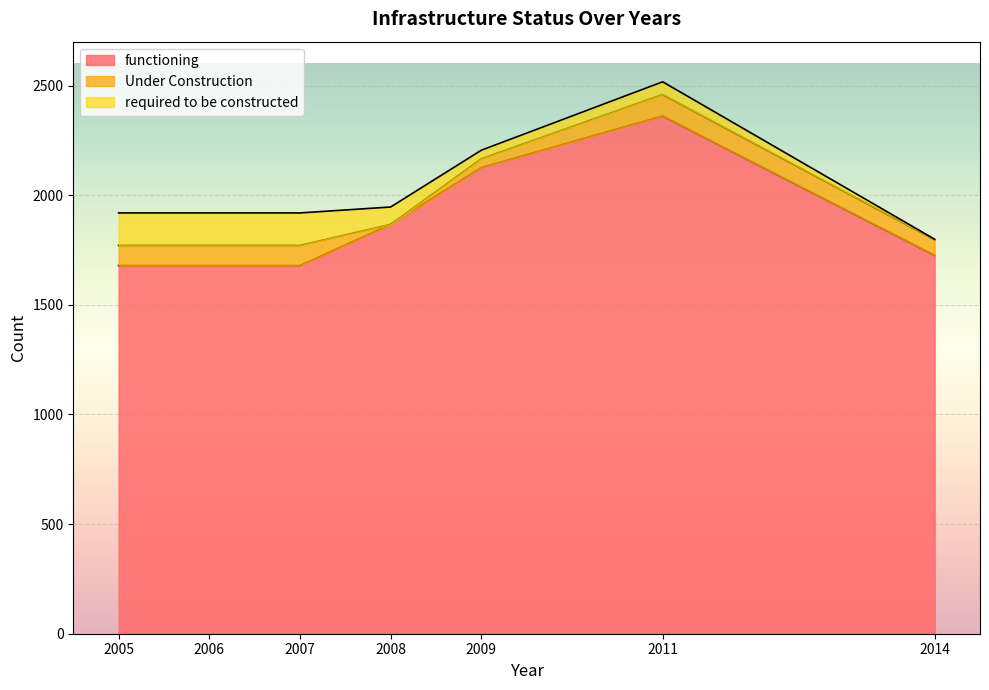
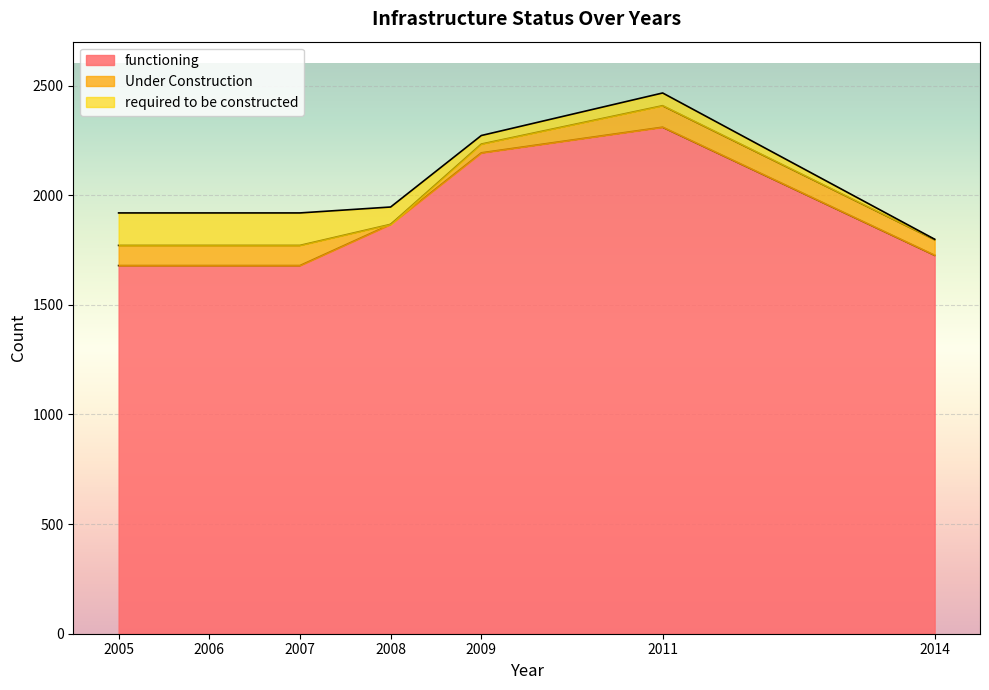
  {
    "functioning": {
      "2005": 1680,
      "2006": 1680,
      "2007": 1680,
-     "2009": 2130,
-     "2011": 2360,
+     "2009": 2190,
+     "2011": 2310,
      "2014": 1730
    }
  }
